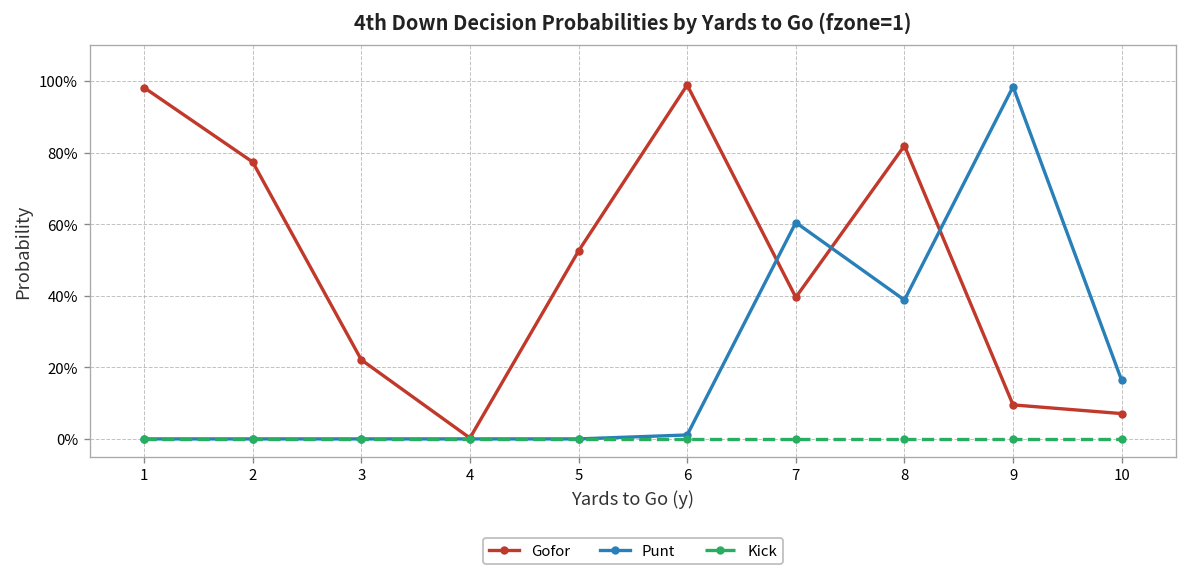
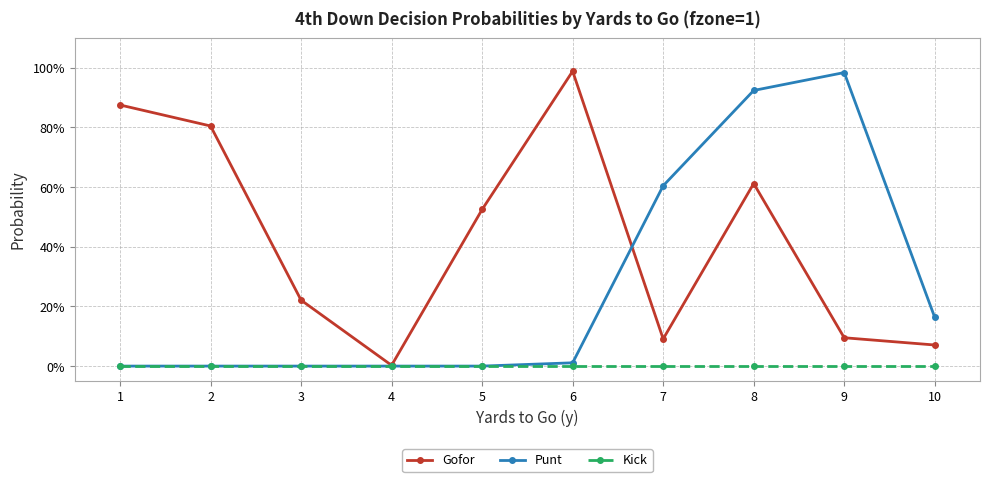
  {
    "Gofor": {
-     "1": "98%",
-     "2": "77%",
+     "1": "88%",
+     "2": "80%",
      "3": "22%",
      "5": "53%",
      "6": "99%",
-     "7": "40%",
-     "8": "82%",
+     "7": "9%",
+     "8": "61%",
      "9": "10%",
      "10": "7%"
    },
    "Punt": {
      "6": "1%",
      "7": "60%",
-     "8": "39%",
+     "8": "92%",
      "9": "98%",
      "10": "16%"
    },
    "Kick": {
      "6": "0%",
      "7": "0%",
      "8": "0%",
      "9": "0%",
      "10": "0%"
    }
  }
